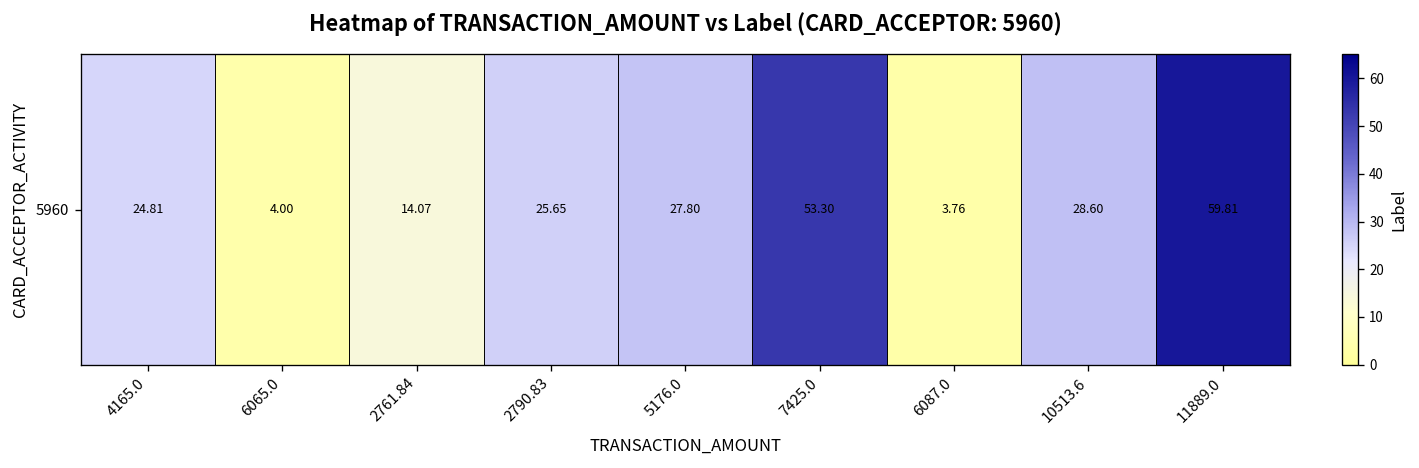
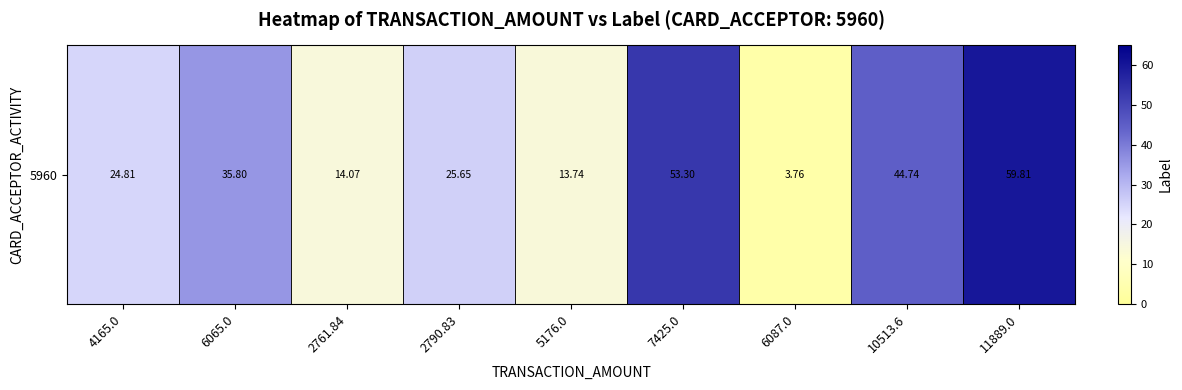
  {
    "5960": {
      "4165.0": 24.81,
-     "6065.0": 4.00,
+     "6065.0": 35.80,
      "2761.84": 14.07,
      "2790.83": 25.65,
-     "5176.0": 27.80,
+     "5176.0": 13.74,
      "7425.0": 53.30,
      "6087.0": 3.76,
-     "10513.6": 28.60,
+     "10513.6": 44.74,
      "11889.0": 59.81
    }
  }
